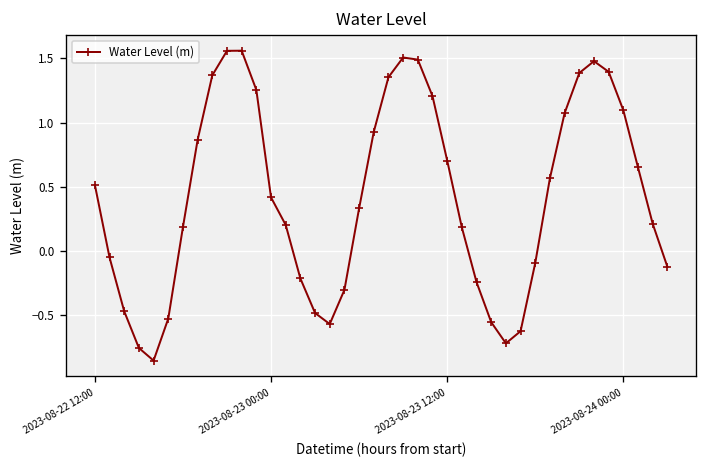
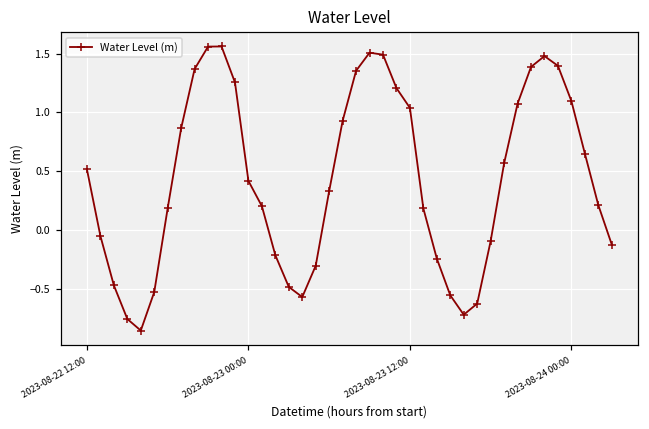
  {
    "2023-08-22 12:00": 0.52,
    "2023-08-23 00:00": 0.42,
-   "2023-08-23 12:00": 0.71,
+   "2023-08-23 12:00": 1.04,
    "2023-08-24 00:00": 1.10
  }
